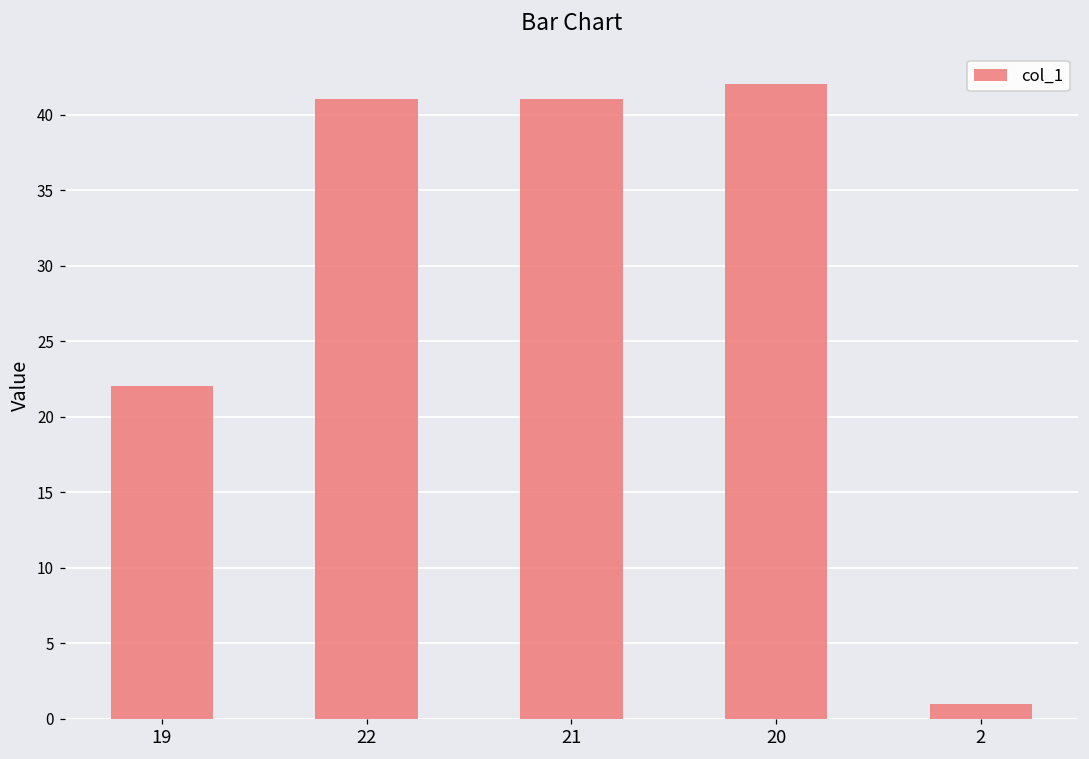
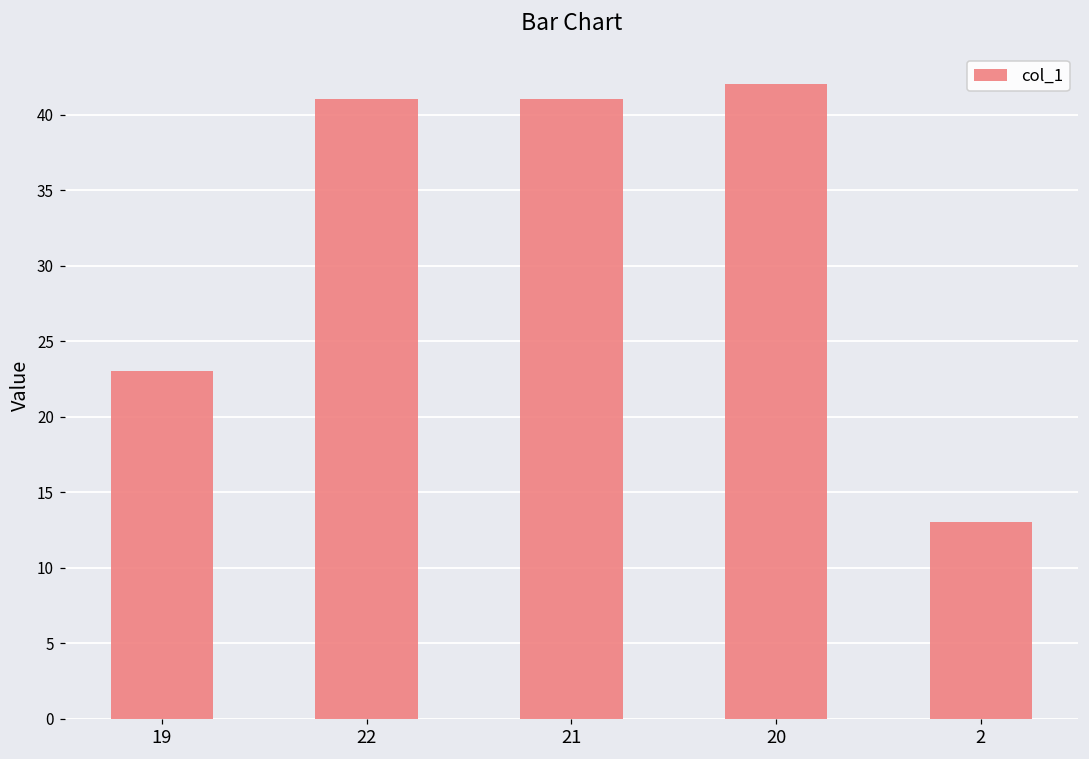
  {
-   "19": 22,
+   "19": 23,
    "22": 41,
    "21": 41,
    "20": 42,
-   "2": 1
+   "2": 13
  }
